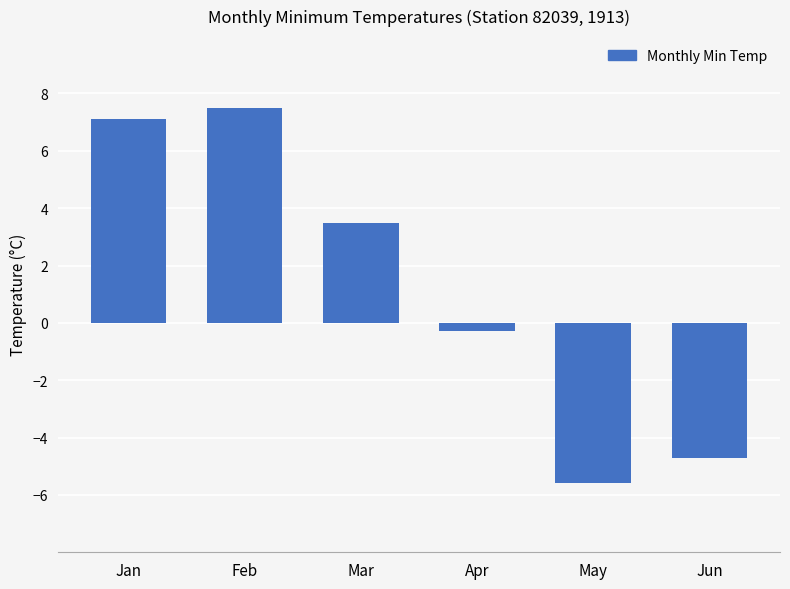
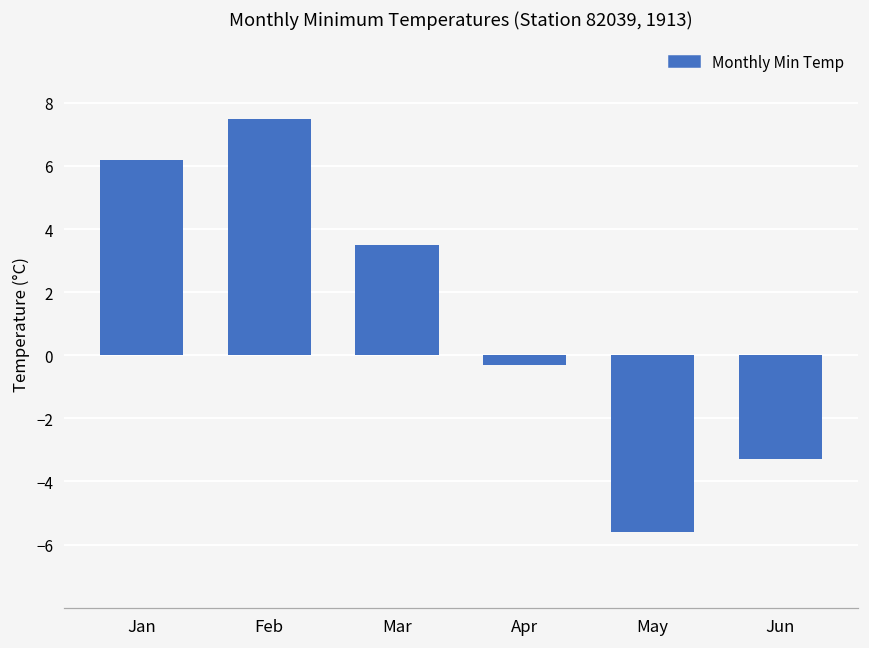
  {
-   "Jan": 7.1,
+   "Jan": 6.2,
    "Feb": 7.5,
    "Mar": 3.5,
    "Apr": -0.3,
    "May": -5.6,
-   "Jun": -4.7
+   "Jun": -3.3
  }
